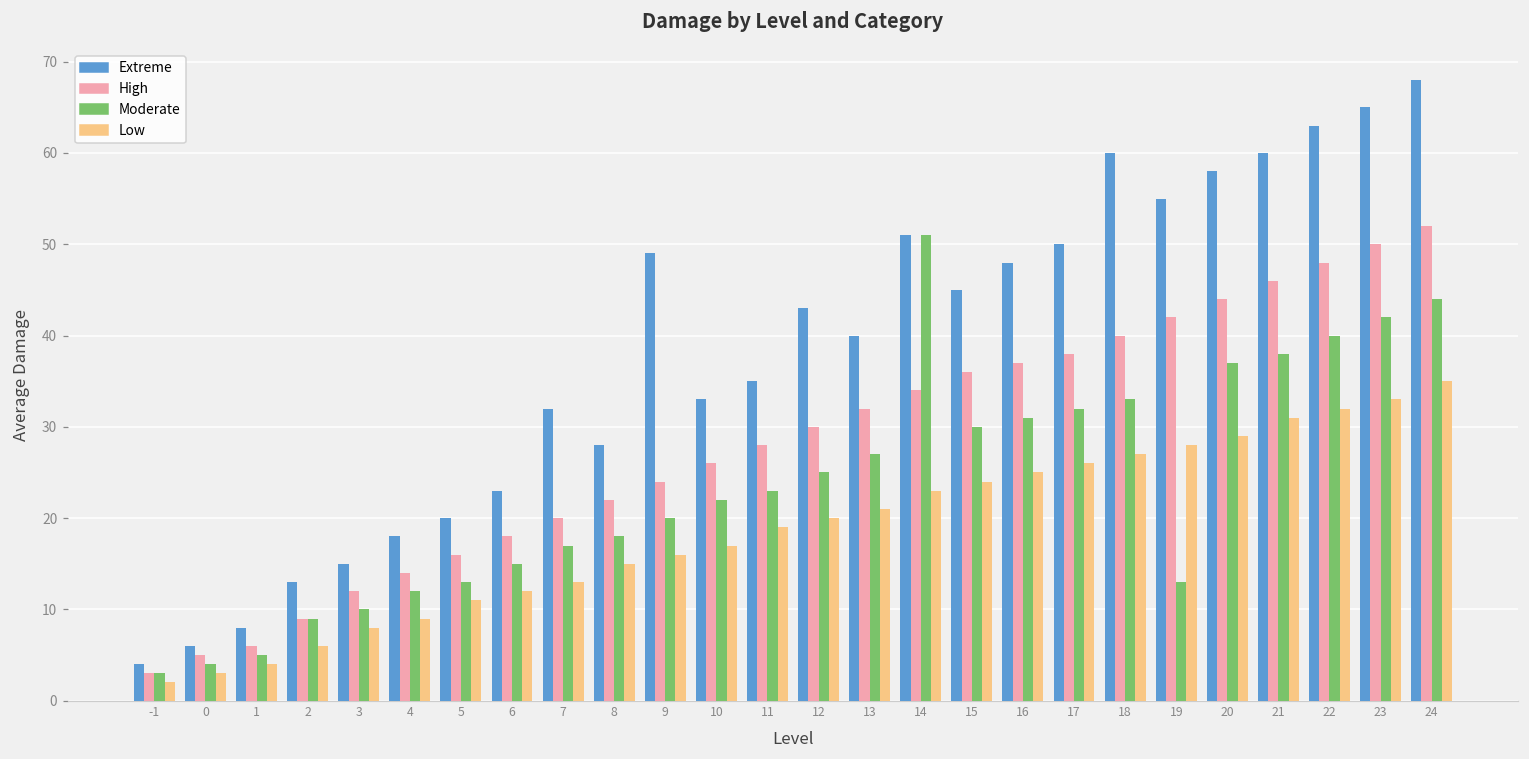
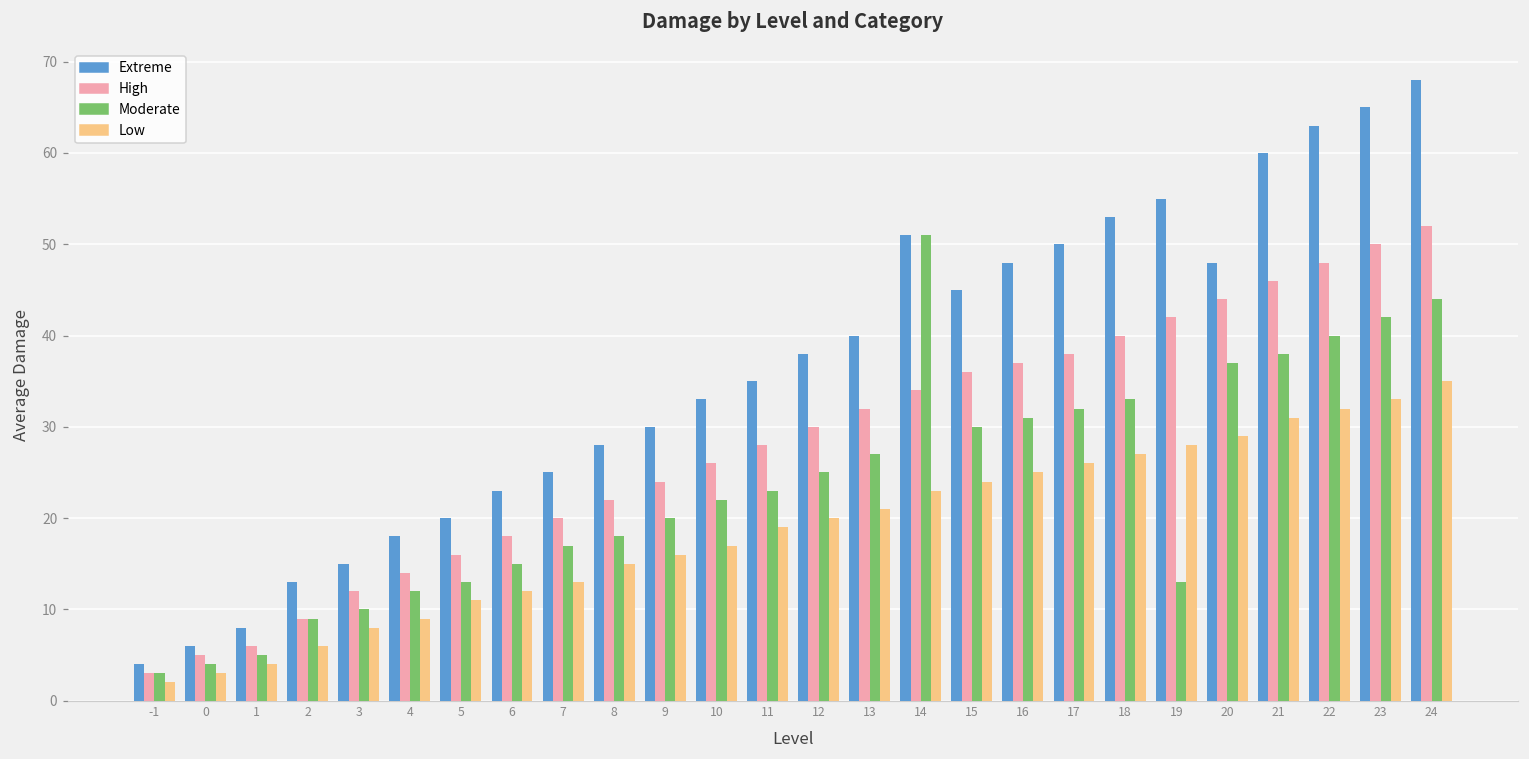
  {
    "Extreme": {
      "-1": 4,
      "0": 6,
      "1": 8,
      "2": 13,
      "3": 15,
      "4": 18,
      "5": 20,
      "6": 23,
-     "7": 32,
+     "7": 25,
      "8": 28,
-     "9": 49,
+     "9": 30,
      "10": 33,
      "11": 35,
-     "12": 43,
+     "12": 38,
      "13": 40,
      "14": 51,
      "15": 45,
      "16": 48,
      "17": 50,
-     "18": 60,
+     "18": 53,
      "19": 55,
-     "20": 58,
+     "20": 48,
      "21": 60,
      "22": 63,
      "23": 65,
      "24": 68
    },
    "Moderate": {
      "-1": 3,
      "0": 4,
      "1": 5,
      "2": 9,
      "3": 10,
      "4": 12,
      "5": 13,
      "6": 15,
      "7": 17,
      "8": 18,
      "9": 20,
      "10": 22,
      "11": 23,
      "12": 25,
      "13": 27,
      "14": 51,
      "15": 30,
      "16": 31,
      "17": 32,
      "18": 33,
      "19": 13,
      "20": 37,
      "21": 38,
      "22": 40,
      "23": 42,
      "24": 44
    }
  }
